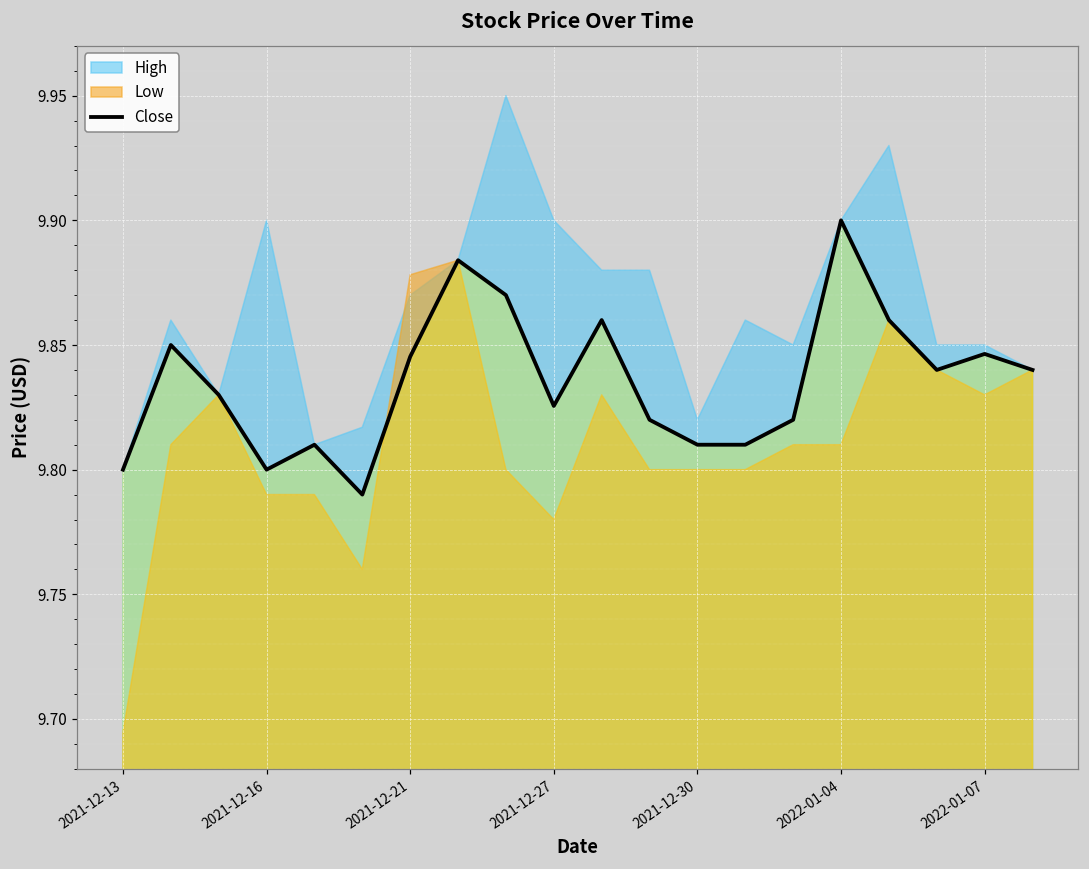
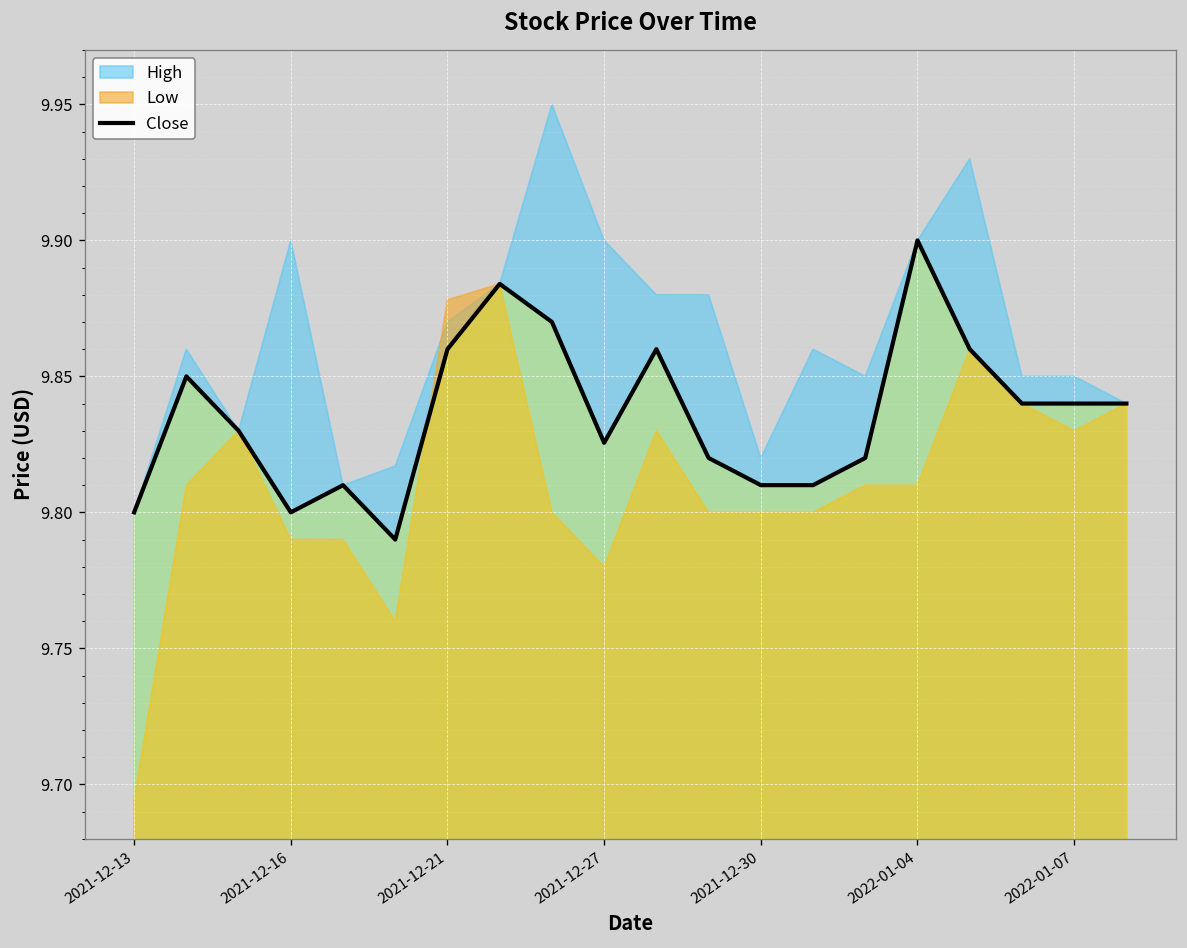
  {
    "Close": {
      "2021-12-16": 9.800,
-     "2021-12-21": 9.845,
+     "2021-12-21": 9.860,
      "2021-12-27": 9.826,
      "2021-12-30": 9.810,
-     "2022-01-07": 9.846
+     "2022-01-07": 9.840
    },
    "High": {
      "2021-12-16": 9.900,
      "2021-12-21": 9.870,
      "2021-12-27": 9.900,
      "2021-12-30": 9.820,
      "2022-01-07": 9.850
    },
    "Low": {
      "2021-12-13": 9.695,
      "2021-12-16": 9.790,
      "2021-12-21": 9.878,
      "2021-12-27": 9.780,
      "2021-12-30": 9.800,
      "2022-01-04": 9.810,
      "2022-01-07": 9.830
    }
  }
